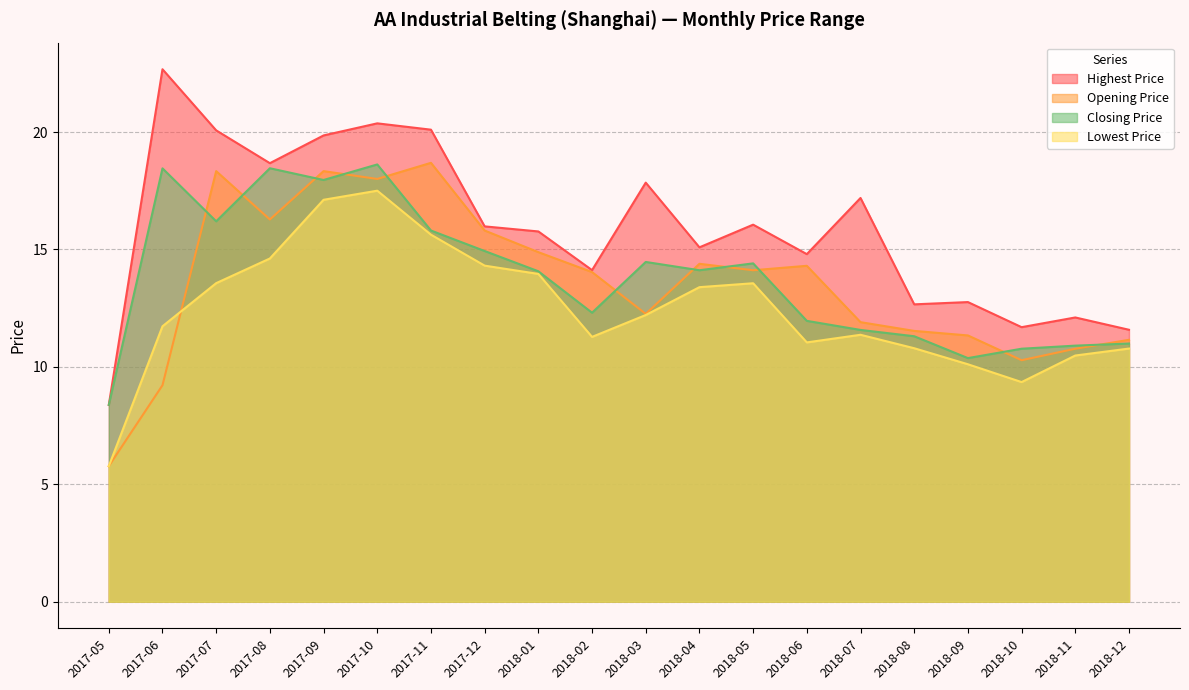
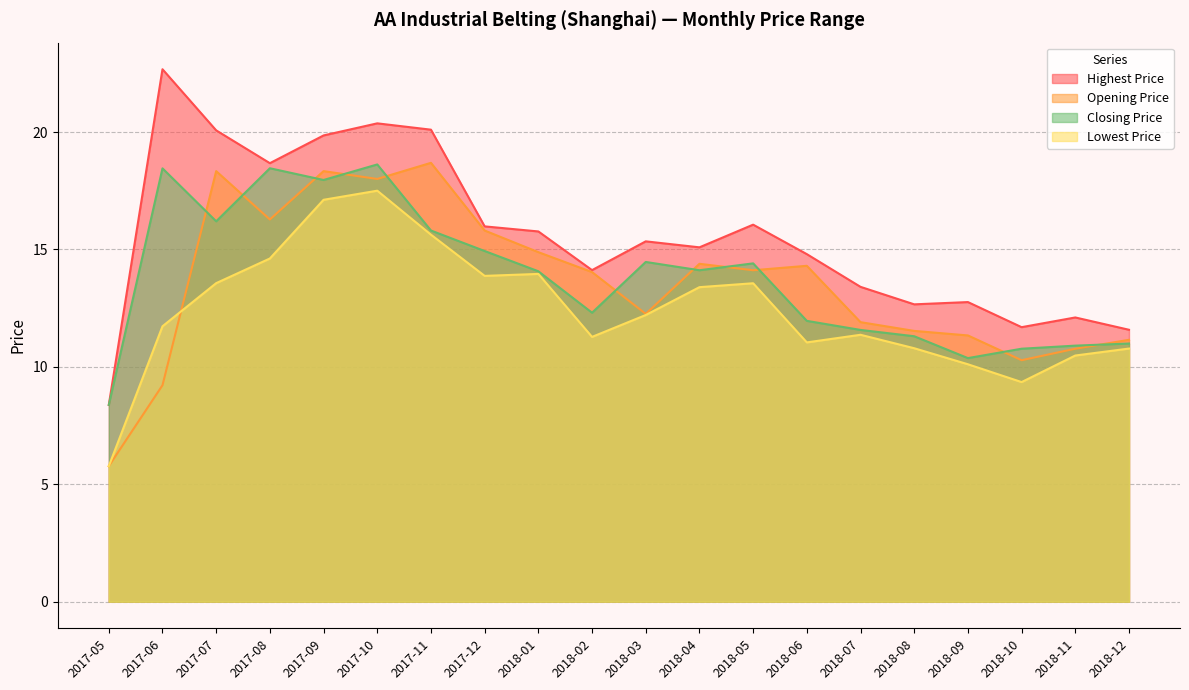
  {
    "Highest Price": {
      "2017-06": 22.7,
      "2017-07": 20.1,
      "2017-08": 18.7,
      "2017-09": 19.9,
      "2017-10": 20.4,
      "2017-11": 20.1,
      "2017-12": 16.0,
      "2018-01": 15.8,
-     "2018-03": 17.8,
+     "2018-03": 15.3,
      "2018-04": 15.1,
      "2018-05": 16.1,
      "2018-06": 14.8,
-     "2018-07": 17.2,
+     "2018-07": 13.4,
      "2018-08": 12.7,
      "2018-09": 12.8,
      "2018-10": 11.7,
      "2018-11": 12.1,
      "2018-12": 11.6
    },
    "Opening Price": {
      "2017-06": 9.2,
      "2017-07": 18.3,
      "2017-08": 16.3,
      "2017-09": 18.3,
      "2017-10": 18.0,
      "2017-11": 18.7,
      "2017-12": 15.8,
      "2018-01": 14.9,
      "2018-04": 14.4,
      "2018-05": 14.1,
      "2018-06": 14.3,
      "2018-07": 11.9,
      "2018-08": 11.5,
      "2018-09": 11.3,
      "2018-10": 10.3,
      "2018-11": 10.8,
      "2018-12": 11.2
    },
    "Closing Price": {
      "2017-06": 18.5,
      "2017-07": 16.2,
      "2017-08": 18.5,
      "2017-09": 18.0,
      "2017-10": 18.6,
      "2017-11": 15.8,
      "2017-12": 14.9,
      "2018-01": 14.1,
      "2018-02": 12.3,
      "2018-03": 14.5,
      "2018-04": 14.1,
      "2018-05": 14.4,
      "2018-06": 12.0,
      "2018-07": 11.6,
      "2018-08": 11.3,
      "2018-09": 10.4,
      "2018-10": 10.8,
      "2018-11": 10.9,
      "2018-12": 11.0
    },
    "Lowest Price": {
      "2017-06": 11.7,
      "2017-07": 13.6,
      "2017-08": 14.6,
      "2017-09": 17.1,
      "2017-10": 17.5,
      "2017-11": 15.6,
-     "2017-12": 14.3,
+     "2017-12": 13.9,
      "2018-01": 14.0,
      "2018-02": 11.3,
      "2018-04": 13.4,
      "2018-05": 13.6,
      "2018-06": 11.0,
      "2018-07": 11.4,
      "2018-08": 10.8,
      "2018-09": 10.1,
      "2018-10": 9.4,
      "2018-11": 10.5,
      "2018-12": 10.8
    }
  }
